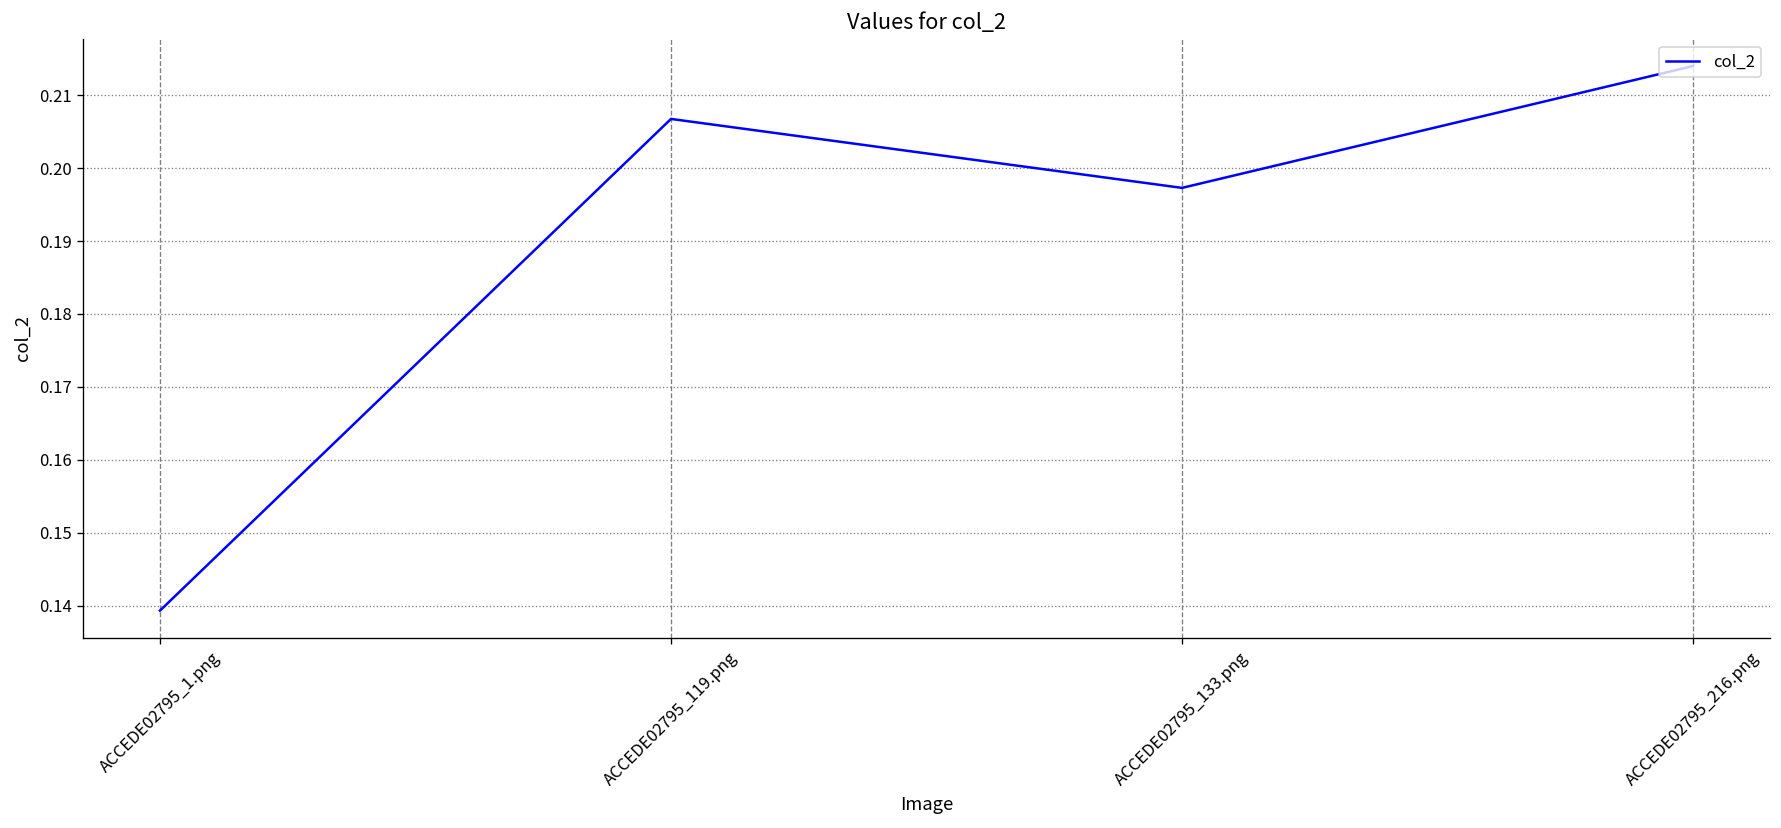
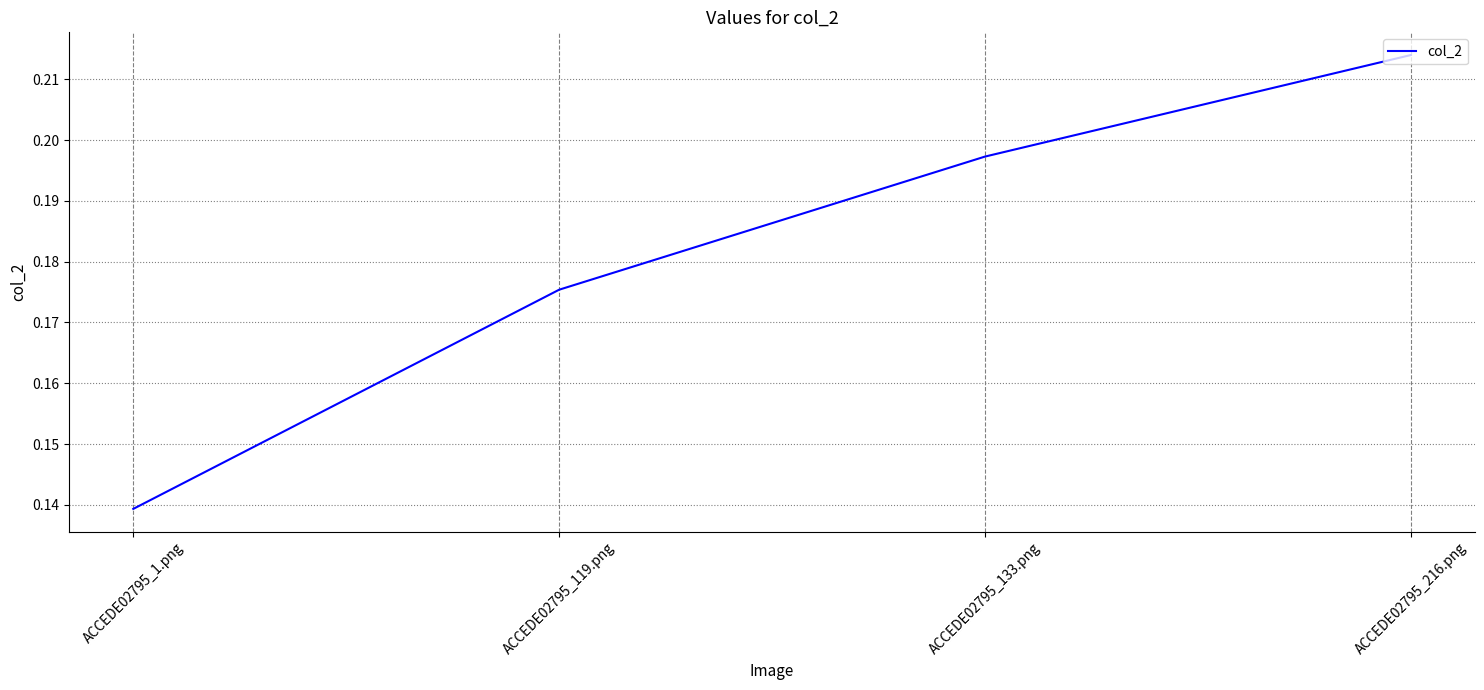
  {
    "ACCEDE02795_1.png": 0.139,
-   "ACCEDE02795_119.png": 0.207,
+   "ACCEDE02795_119.png": 0.175,
    "ACCEDE02795_133.png": 0.197
  }
